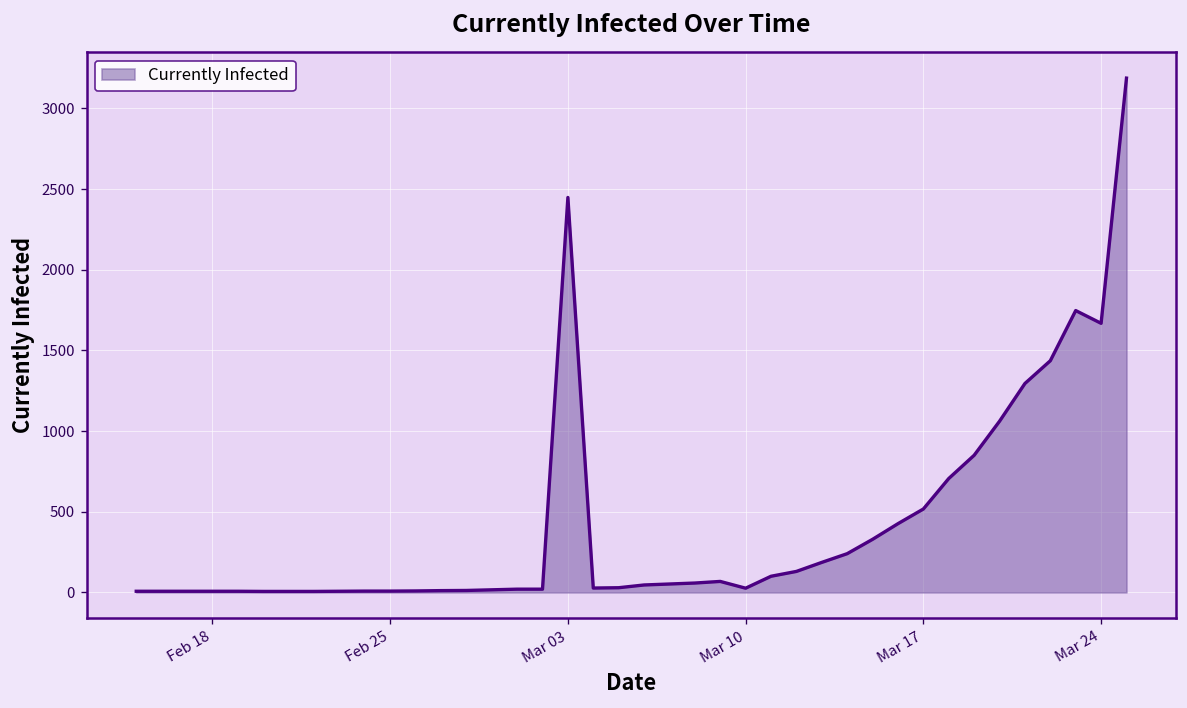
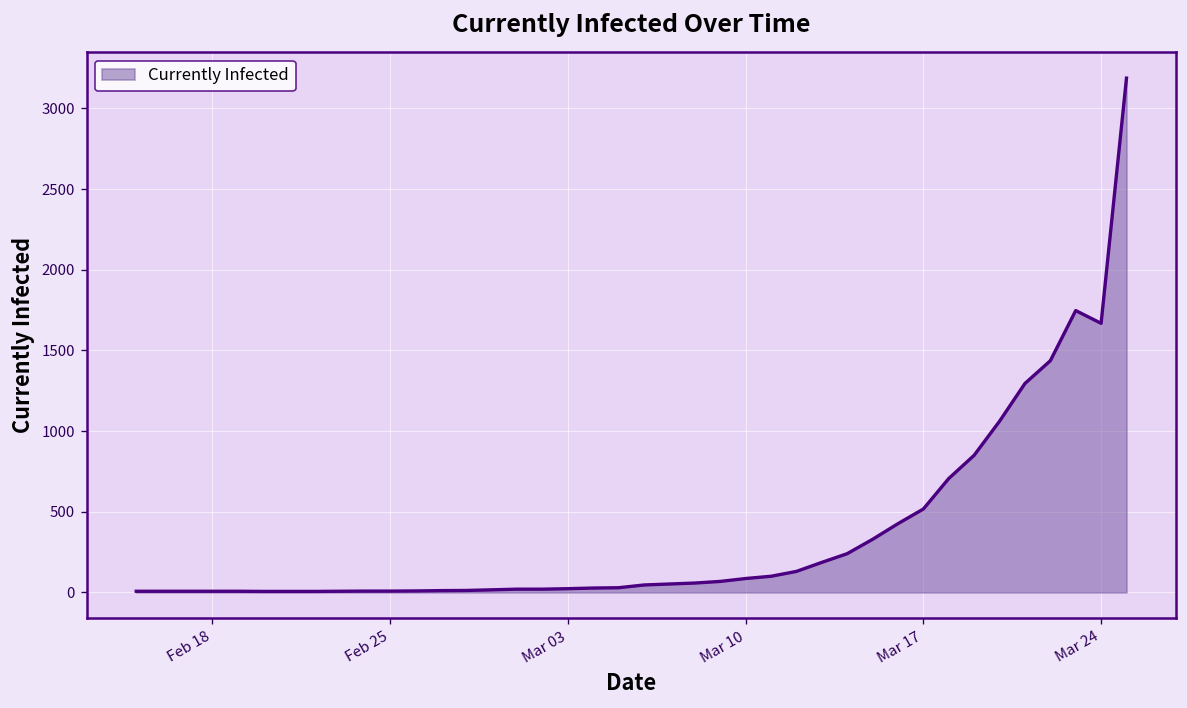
  {
    "Feb 18": 10,
    "Feb 25": 10,
-   "Mar 03": 2450,
-   "Mar 10": 30,
+   "Mar 03": 20,
+   "Mar 10": 90,
    "Mar 17": 520,
    "Mar 24": 1670
  }
